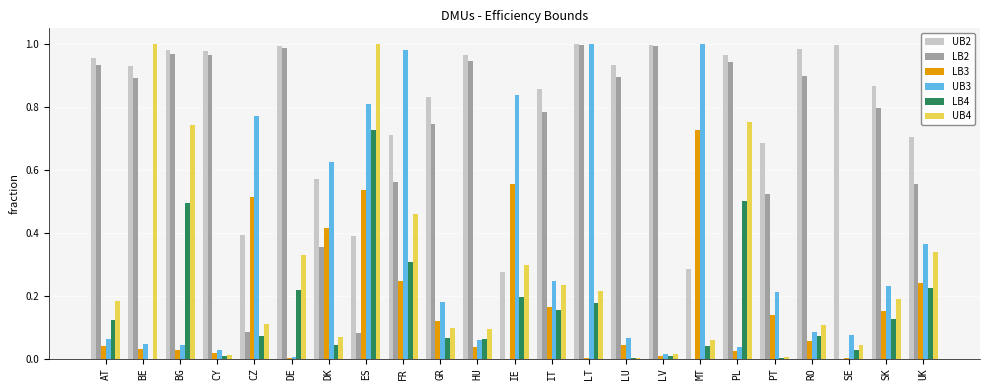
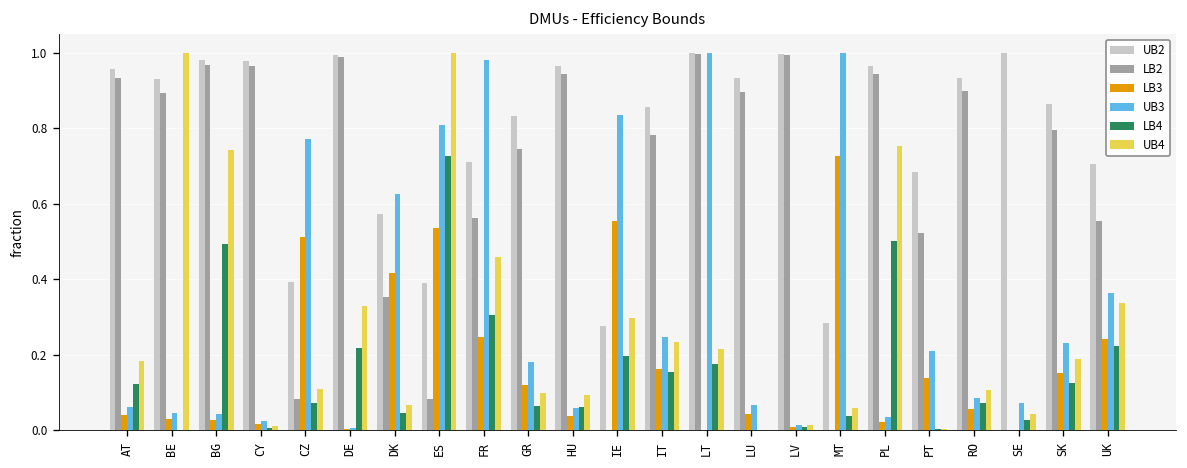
  {
    "UB2": {
      "AT": 0.96,
      "BE": 0.93,
      "BG": 0.98,
      "CY": 0.98,
      "CZ": 0.39,
      "DE": 0.99,
      "DK": 0.57,
      "ES": 0.39,
      "FR": 0.71,
      "GR": 0.83,
      "HU": 0.96,
      "IE": 0.27,
      "IT": 0.86,
      "LT": 1.00,
      "LU": 0.93,
      "LV": 1.00,
      "MT": 0.28,
      "PL": 0.96,
      "PT": 0.68,
-     "RO": 0.98,
+     "RO": 0.93,
      "SE": 1.00,
      "SK": 0.87,
      "UK": 0.71
    },
    "LB2": {
      "AT": 0.93,
      "BE": 0.89,
      "BG": 0.97,
      "CY": 0.96,
      "CZ": 0.08,
      "DE": 0.99,
      "DK": 0.35,
      "ES": 0.08,
      "FR": 0.56,
      "GR": 0.75,
      "HU": 0.94,
      "IE": 0.00,
      "IT": 0.78,
      "LT": 1.00,
      "LU": 0.90,
      "LV": 0.99,
      "MT": 0.00,
      "PL": 0.94,
      "PT": 0.52,
      "RO": 0.90,
      "SE": 0.00,
      "SK": 0.80,
      "UK": 0.56
    },
    "LB3": {
      "AT": 0.04,
      "BE": 0.03,
      "BG": 0.03,
      "CY": 0.02,
      "CZ": 0.51,
      "DK": 0.42,
      "ES": 0.54,
      "FR": 0.25,
      "GR": 0.12,
      "HU": 0.04,
      "IE": 0.56,
      "IT": 0.16,
      "LU": 0.04,
      "MT": 0.73,
      "PL": 0.02,
      "PT": 0.14,
      "RO": 0.06,
      "SK": 0.15,
      "UK": 0.24
    },
    "UB3": {
      "AT": 0.06,
      "BE": 0.05,
      "BG": 0.04,
      "CY": 0.03,
      "CZ": 0.77,
      "DK": 0.63,
      "ES": 0.81,
      "FR": 0.98,
      "GR": 0.18,
      "HU": 0.06,
      "IE": 0.84,
      "IT": 0.25,
      "LT": 1.00,
      "LU": 0.07,
      "LV": 0.01,
      "MT": 1.00,
      "PL": 0.04,
      "PT": 0.21,
      "RO": 0.09,
      "SE": 0.07,
      "SK": 0.23,
      "UK": 0.36
    },
    "LB4": {
      "AT": 0.12,
      "BG": 0.49,
      "CZ": 0.07,
      "DE": 0.22,
      "DK": 0.04,
      "ES": 0.73,
      "FR": 0.31,
      "GR": 0.07,
      "HU": 0.06,
      "IE": 0.20,
      "IT": 0.16,
      "LT": 0.18,
      "LV": 0.01,
      "MT": 0.04,
      "PL": 0.50,
      "RO": 0.07,
      "SE": 0.03,
      "SK": 0.13,
      "UK": 0.22
    },
    "UB4": {
      "AT": 0.18,
      "BE": 1.00,
      "BG": 0.74,
      "CY": 0.01,
      "CZ": 0.11,
      "DE": 0.33,
      "DK": 0.07,
      "ES": 1.00,
      "FR": 0.46,
      "GR": 0.10,
      "HU": 0.09,
      "IE": 0.30,
      "IT": 0.23,
      "LT": 0.22,
      "LV": 0.01,
      "MT": 0.06,
      "PL": 0.75,
      "RO": 0.11,
      "SE": 0.04,
      "SK": 0.19,
      "UK": 0.34
    }
  }
